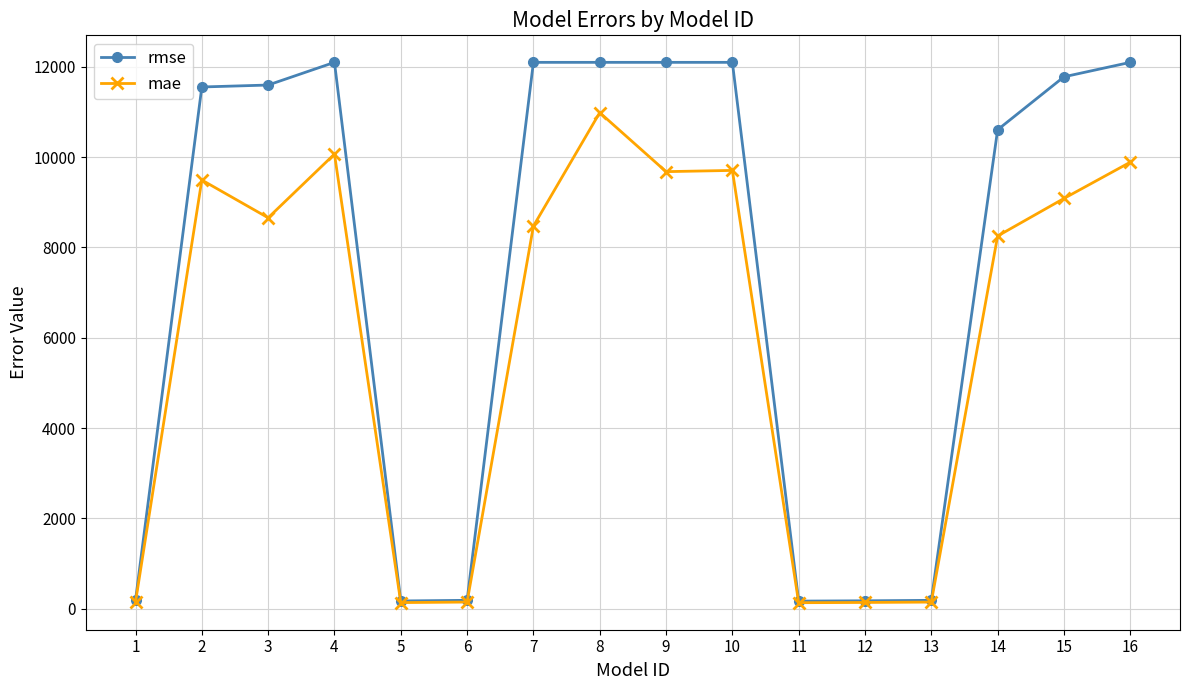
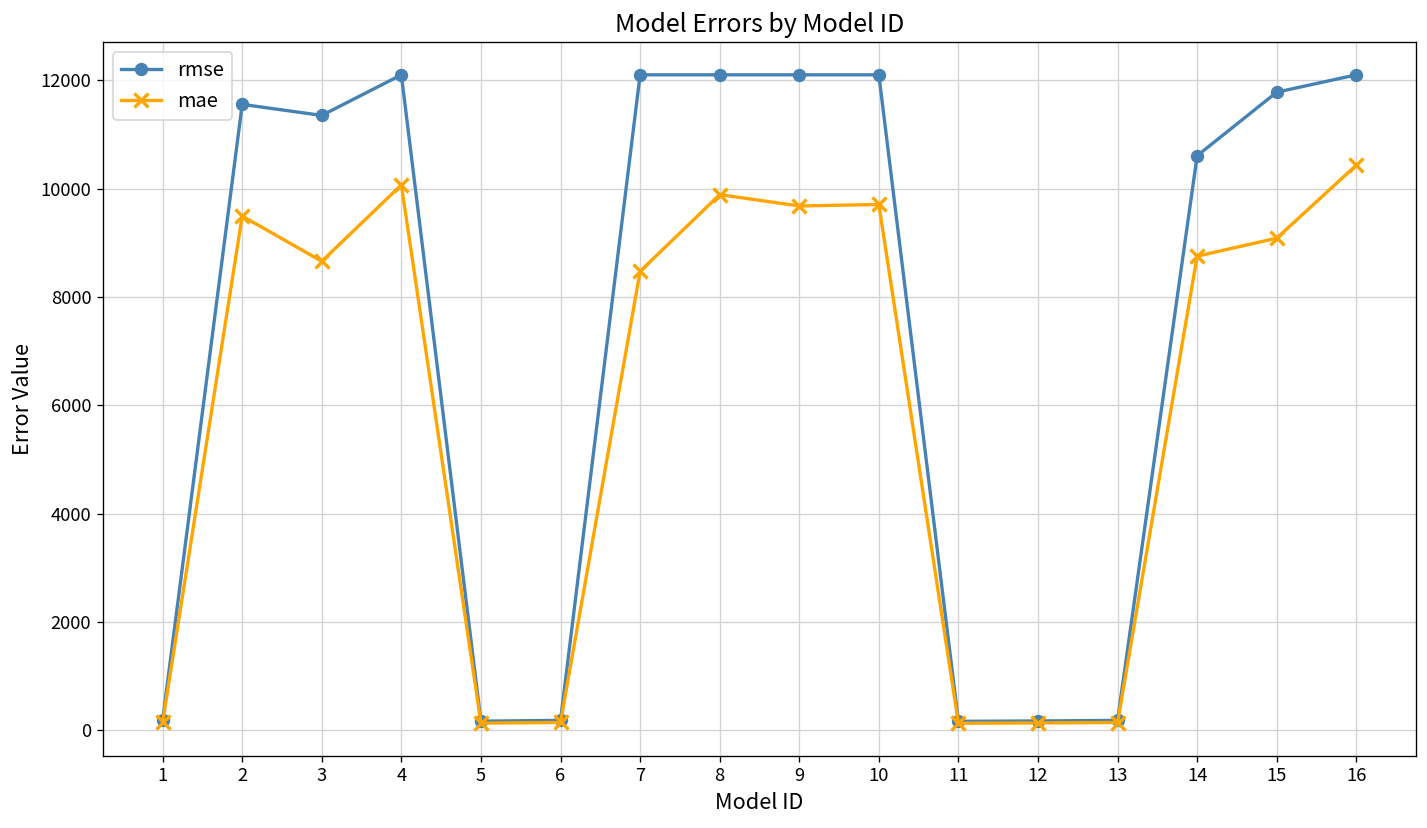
  {
    "rmse": {
      "2": 11600,
-     "3": 11600,
+     "3": 11300,
      "4": 12100,
      "7": 12100,
      "8": 12100,
      "9": 12100,
      "10": 12100,
      "14": 10600,
      "15": 11800,
      "16": 12100
    },
    "mae": {
      "2": 9500,
      "3": 8700,
      "4": 10100,
      "7": 8500,
-     "8": 11000,
+     "8": 9900,
      "9": 9700,
      "10": 9700,
-     "14": 8300,
+     "14": 8800,
      "15": 9100,
-     "16": 9900
+     "16": 10400
    }
  }
